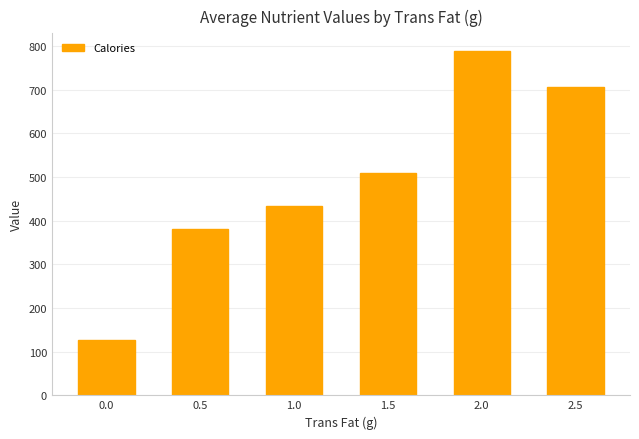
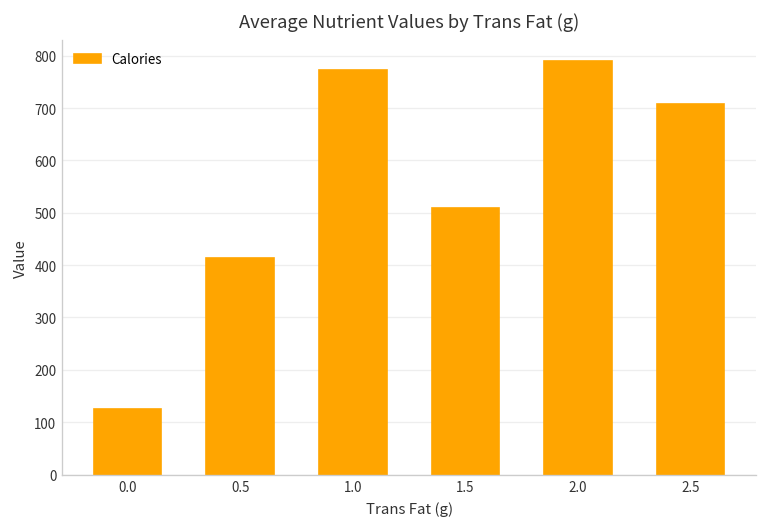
  {
    "0.0": 130,
-   "0.5": 380,
-   "1.0": 430,
+   "0.5": 410,
+   "1.0": 770,
    "1.5": 510,
    "2.0": 790,
    "2.5": 710
  }
